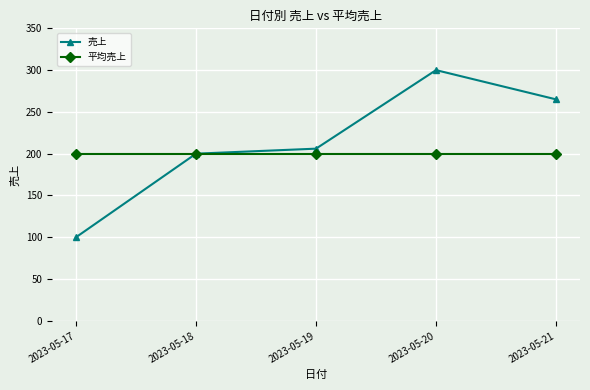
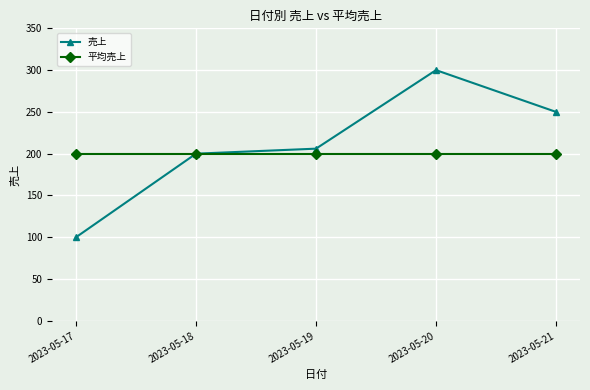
  {
    "売上": {
      "2023-05-17": 100,
      "2023-05-19": 210,
      "2023-05-20": 300,
-     "2023-05-21": 270
+     "2023-05-21": 250
    },
    "平均売上": {
      "2023-05-17": 200,
      "2023-05-19": 200,
      "2023-05-20": 200,
      "2023-05-21": 200
    }
  }
